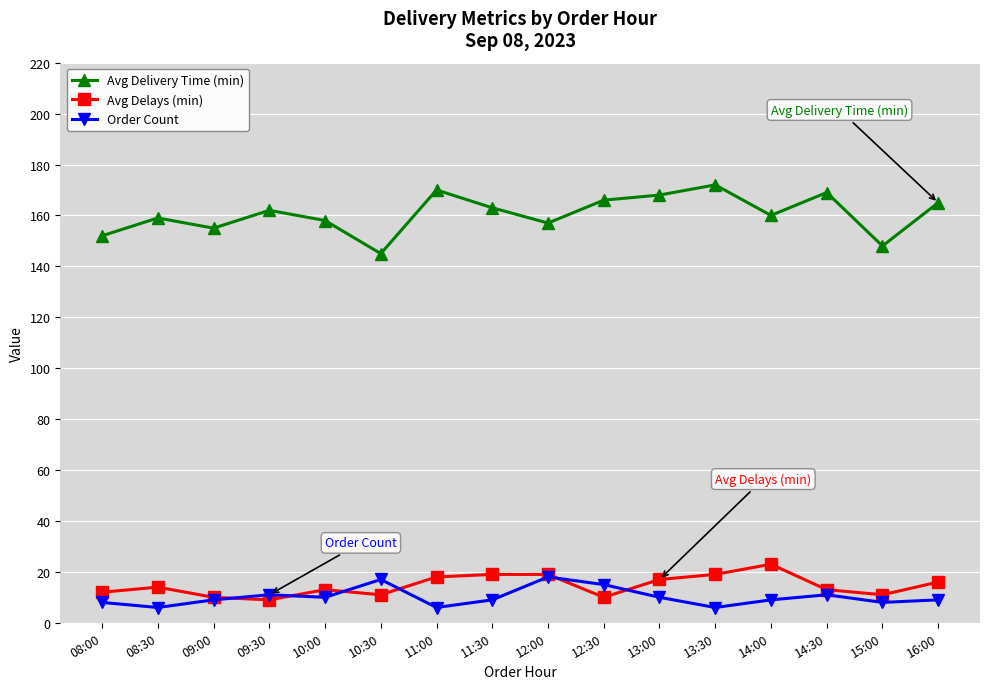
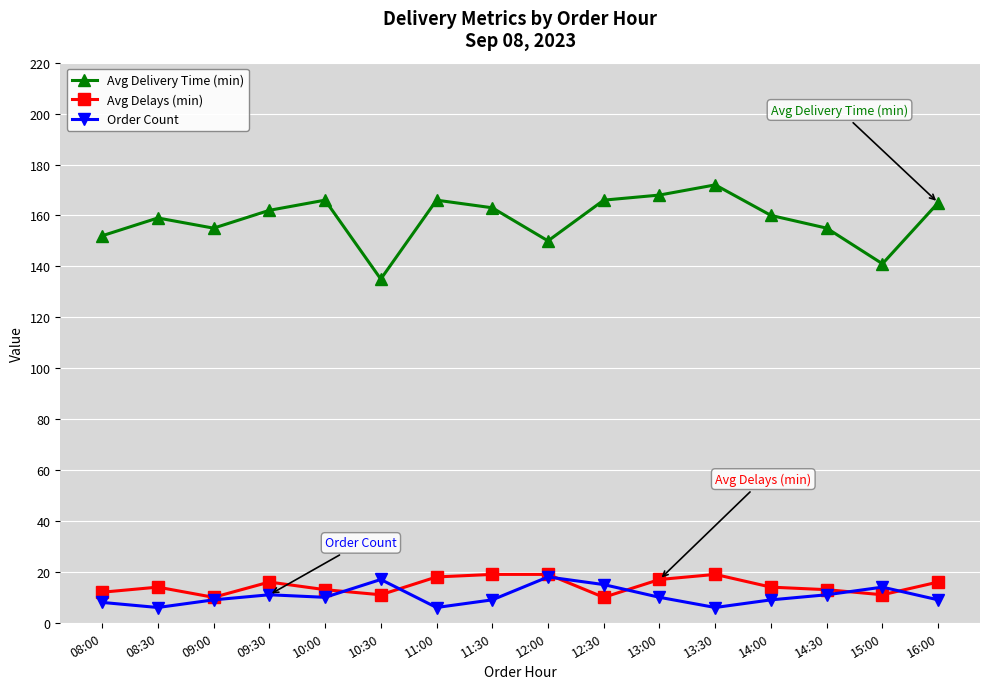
  {
    "Avg Delivery Time (min)": {
      "08:00": 152,
      "08:30": 159,
      "09:00": 155,
      "09:30": 162,
-     "10:00": 158,
-     "10:30": 145,
-     "11:00": 170,
+     "10:00": 166,
+     "10:30": 135,
+     "11:00": 166,
      "11:30": 163,
-     "12:00": 157,
+     "12:00": 150,
      "12:30": 166,
      "13:00": 168,
      "13:30": 172,
      "14:00": 160,
-     "14:30": 169,
-     "15:00": 148,
+     "14:30": 155,
+     "15:00": 141,
      "16:00": 165
    },
    "Avg Delays (min)": {
      "08:00": 12,
      "08:30": 14,
      "09:00": 10,
-     "09:30": 9,
+     "09:30": 16,
      "10:00": 13,
      "10:30": 11,
      "11:00": 18,
      "11:30": 19,
      "12:30": 10,
      "13:00": 17,
      "13:30": 19,
-     "14:00": 23,
+     "14:00": 14,
      "14:30": 13,
      "15:00": 11,
      "16:00": 16
    },
    "Order Count": {
      "08:00": 8,
      "08:30": 6,
      "09:00": 9,
      "09:30": 11,
      "10:00": 10,
      "10:30": 17,
      "11:00": 6,
      "11:30": 9,
      "12:30": 15,
      "13:00": 10,
      "13:30": 6,
      "14:00": 9,
      "14:30": 11,
-     "15:00": 8,
+     "15:00": 14,
      "16:00": 9
    }
  }
